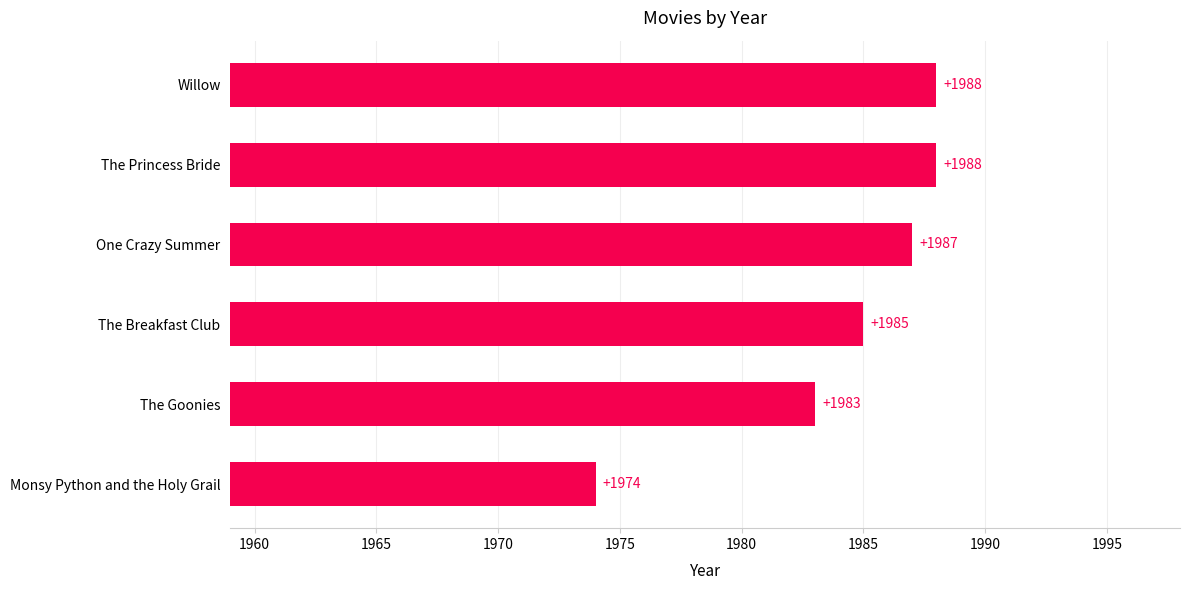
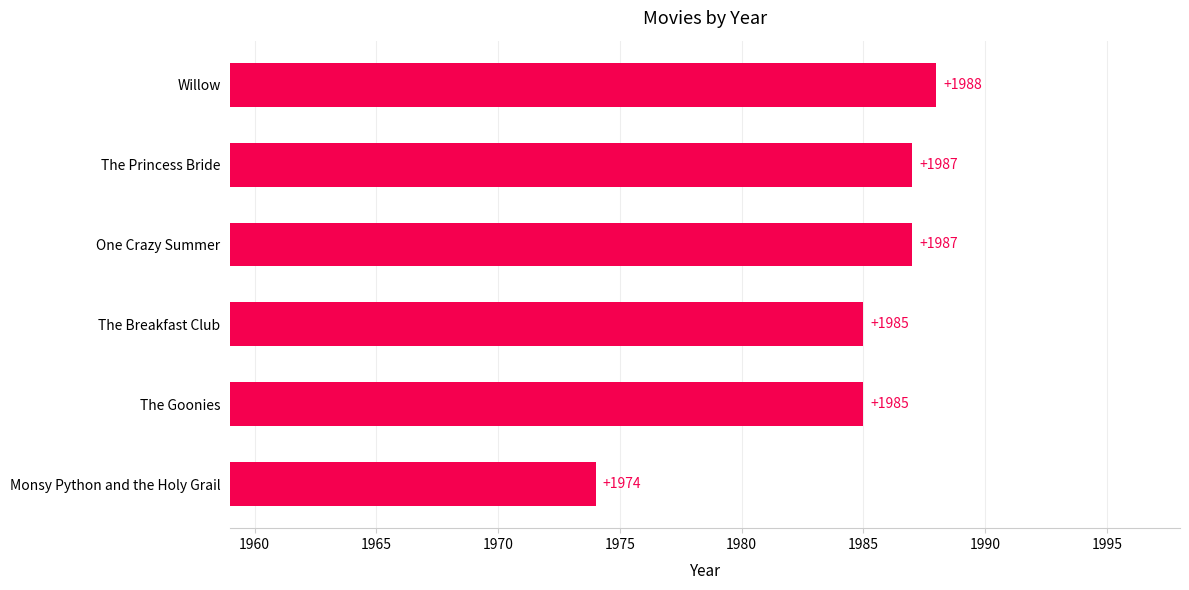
  {
    "Willow": "+1988",
-   "The Princess Bride": "+1988",
+   "The Princess Bride": "+1987",
    "One Crazy Summer": "+1987",
    "The Breakfast Club": "+1985",
-   "The Goonies": "+1983",
+   "The Goonies": "+1985",
    "Monsy Python and the Holy Grail": "+1974"
  }
